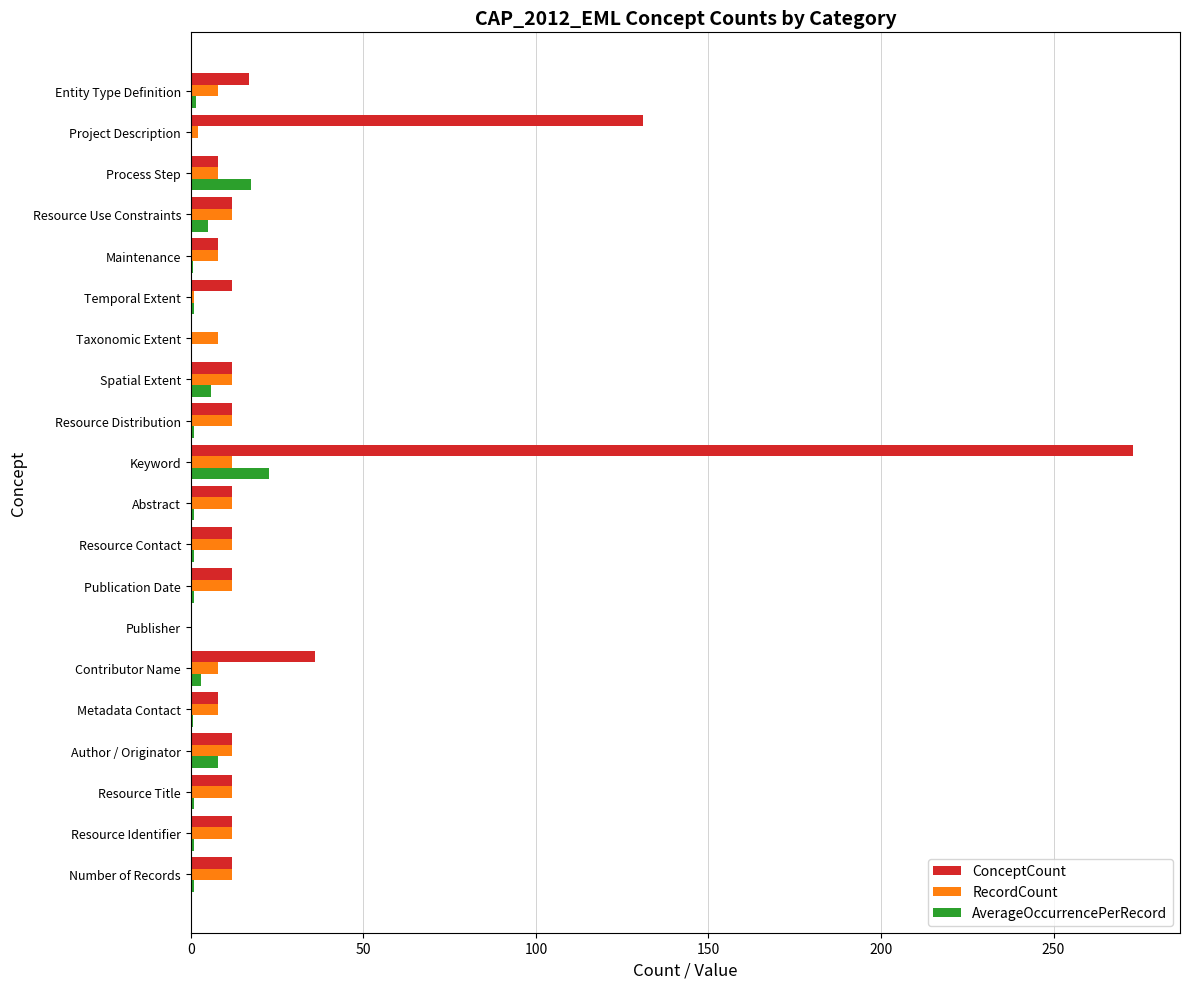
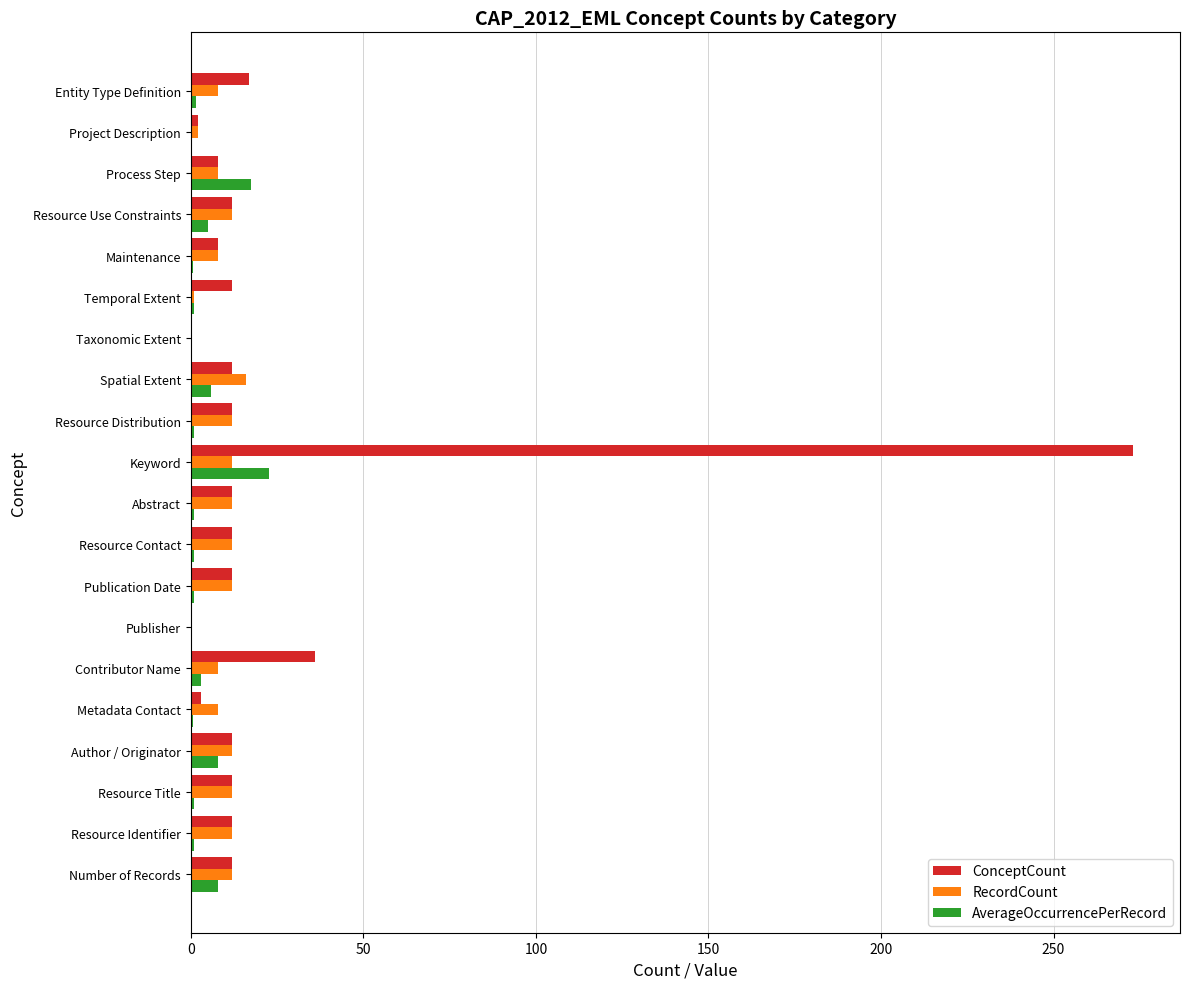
  {
    "ConceptCount": {
      "Entity Type Definition": 17,
-     "Project Description": 131,
+     "Project Description": 2,
      "Process Step": 8,
      "Resource Use Constraints": 12,
      "Maintenance": 8,
      "Temporal Extent": 12,
      "Taxonomic Extent": 0,
      "Spatial Extent": 12,
      "Resource Distribution": 12,
      "Keyword": 273,
      "Abstract": 12,
      "Resource Contact": 12,
      "Publication Date": 12,
      "Publisher": 0,
      "Contributor Name": 36,
-     "Metadata Contact": 8,
+     "Metadata Contact": 3,
      "Author / Originator": 12,
      "Resource Title": 12,
      "Resource Identifier": 12,
      "Number of Records": 12
    },
    "RecordCount": {
      "Entity Type Definition": 8,
      "Project Description": 2,
      "Process Step": 8,
      "Resource Use Constraints": 12,
      "Maintenance": 8,
      "Temporal Extent": 1,
-     "Taxonomic Extent": 8,
-     "Spatial Extent": 12,
+     "Taxonomic Extent": 0,
+     "Spatial Extent": 16,
      "Resource Distribution": 12,
      "Keyword": 12,
      "Abstract": 12,
      "Resource Contact": 12,
      "Publication Date": 12,
      "Publisher": 0,
      "Contributor Name": 8,
      "Metadata Contact": 8,
      "Author / Originator": 12,
      "Resource Title": 12,
      "Resource Identifier": 12,
      "Number of Records": 12
    },
    "AverageOccurrencePerRecord": {
      "Entity Type Definition": 1,
      "Process Step": 17,
      "Resource Use Constraints": 5,
      "Temporal Extent": 1,
      "Taxonomic Extent": 0,
      "Spatial Extent": 6,
      "Resource Distribution": 1,
      "Keyword": 23,
      "Abstract": 1,
      "Resource Contact": 1,
      "Publication Date": 1,
      "Publisher": 0,
      "Contributor Name": 3,
      "Author / Originator": 8,
      "Resource Title": 1,
      "Resource Identifier": 1,
-     "Number of Records": 1
+     "Number of Records": 8
    }
  }
